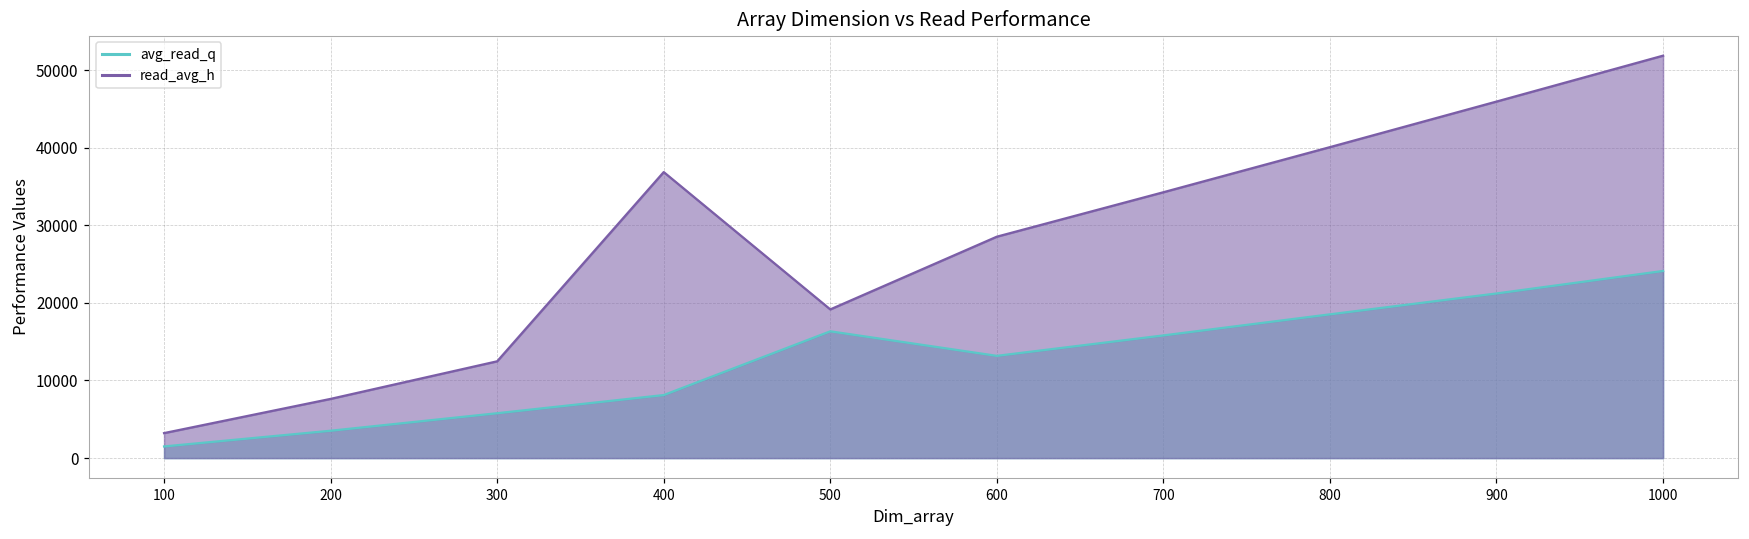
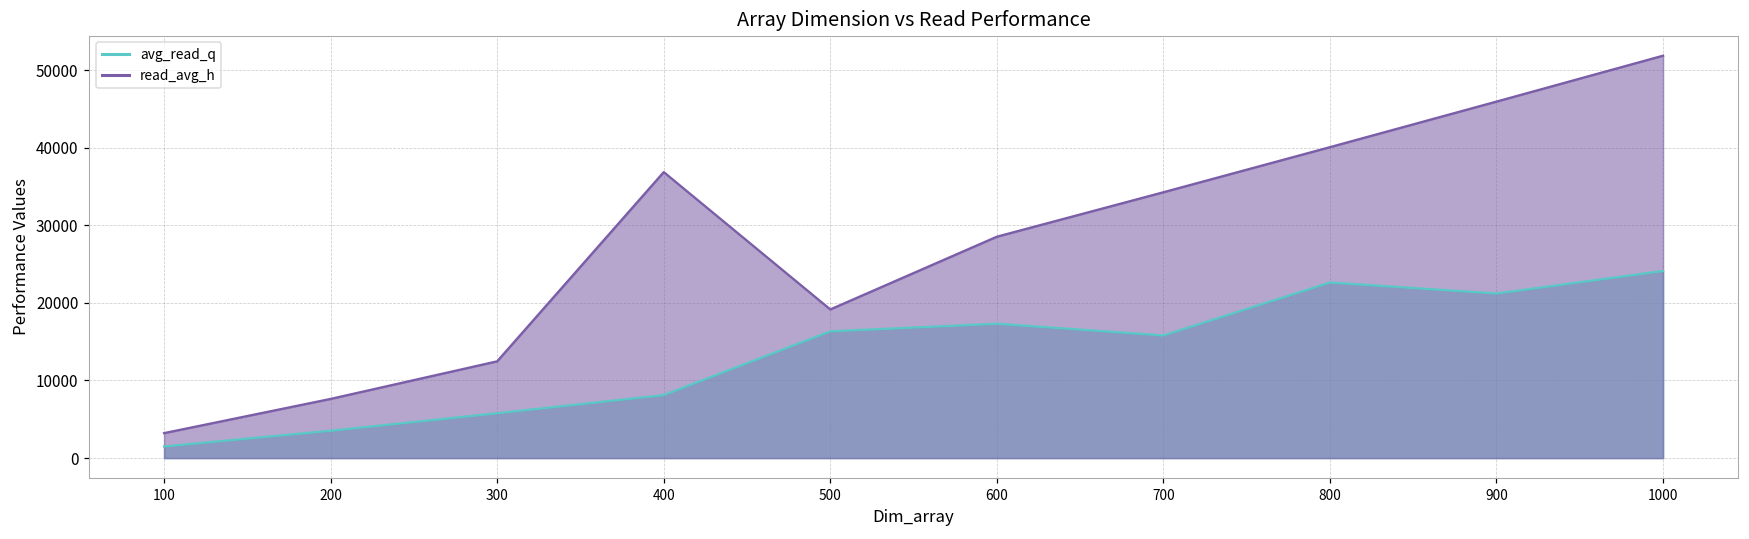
  {
    "avg_read_q": {
      "100": 1000,
      "200": 4000,
      "300": 6000,
      "400": 8000,
      "500": 16000,
-     "600": 13000,
+     "600": 17000,
      "700": 16000,
-     "800": 19000,
+     "800": 23000,
      "900": 21000,
      "1000": 24000
    },
    "read_avg_h": {
      "100": 3000,
      "200": 8000,
      "300": 12000,
      "400": 37000,
      "500": 19000,
      "600": 29000,
      "700": 34000,
      "800": 40000,
      "900": 46000,
      "1000": 52000
    }
  }
